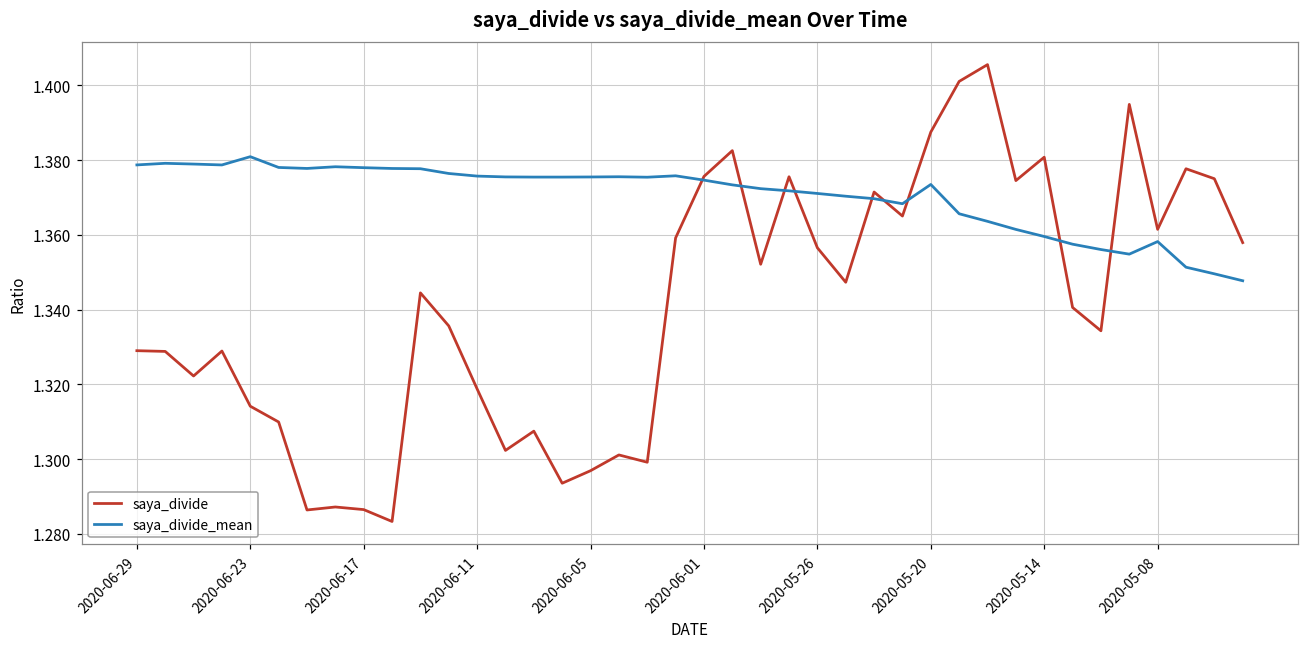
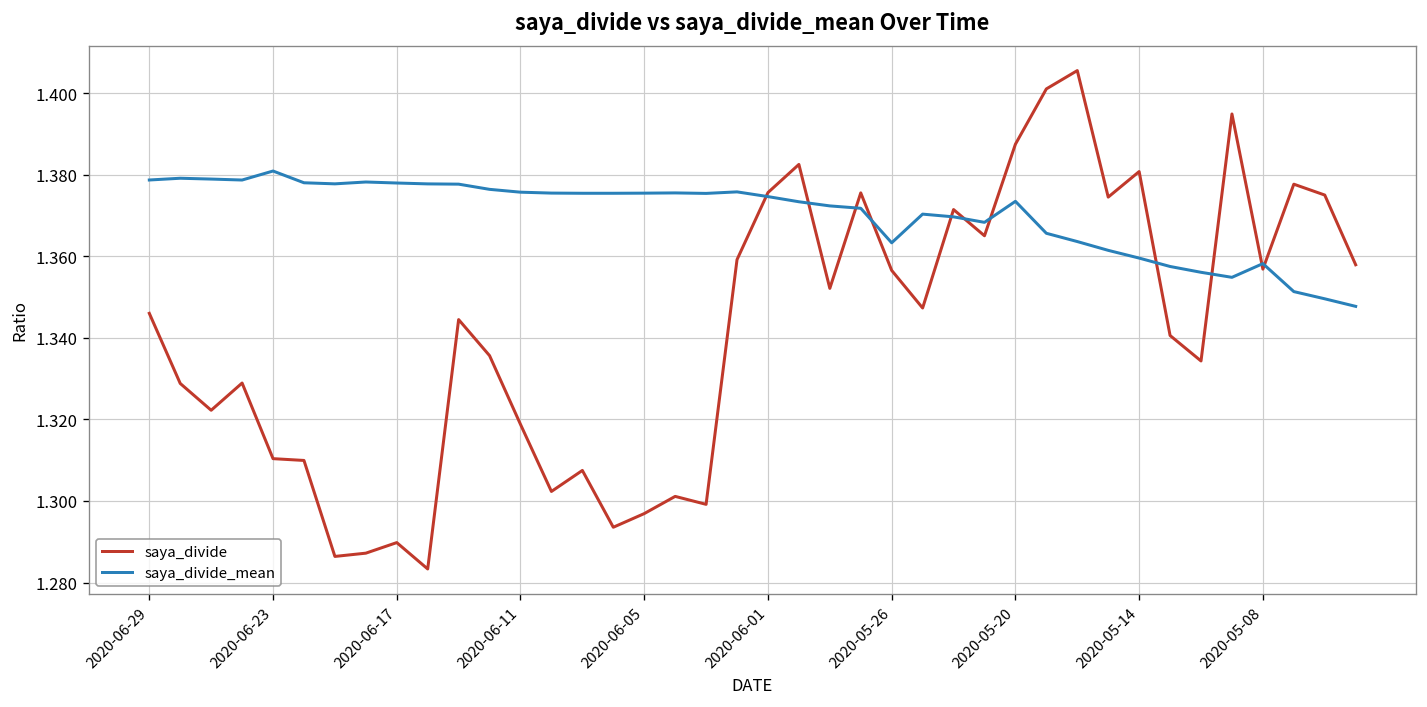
  {
    "saya_divide": {
-     "2020-06-29": 1.329,
-     "2020-06-23": 1.314,
-     "2020-06-17": 1.286,
+     "2020-06-29": 1.346,
+     "2020-06-23": 1.310,
+     "2020-06-17": 1.290,
      "2020-06-11": 1.319,
      "2020-06-05": 1.297,
      "2020-06-01": 1.376,
      "2020-05-26": 1.357,
      "2020-05-20": 1.387,
      "2020-05-14": 1.381,
-     "2020-05-08": 1.361
+     "2020-05-08": 1.357
    },
    "saya_divide_mean": {
      "2020-06-29": 1.379,
      "2020-06-23": 1.381,
      "2020-06-17": 1.378,
      "2020-06-11": 1.376,
      "2020-06-05": 1.375,
      "2020-06-01": 1.375,
-     "2020-05-26": 1.371,
+     "2020-05-26": 1.363,
      "2020-05-20": 1.373,
      "2020-05-14": 1.360,
      "2020-05-08": 1.358
    }
  }
